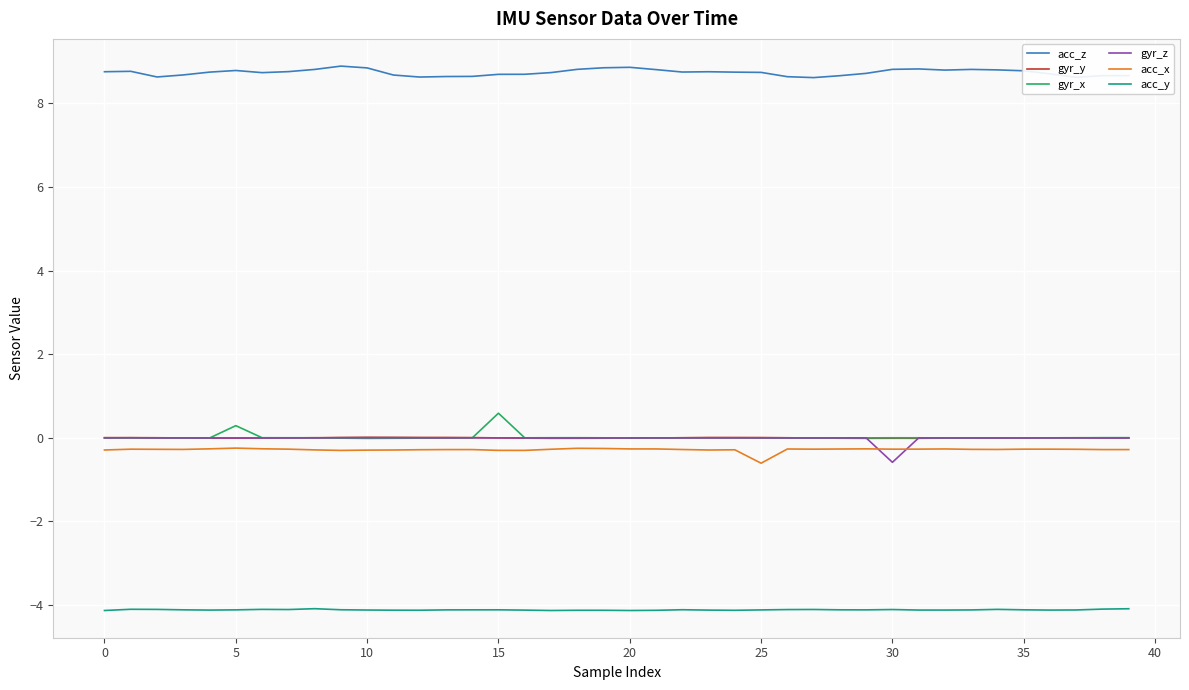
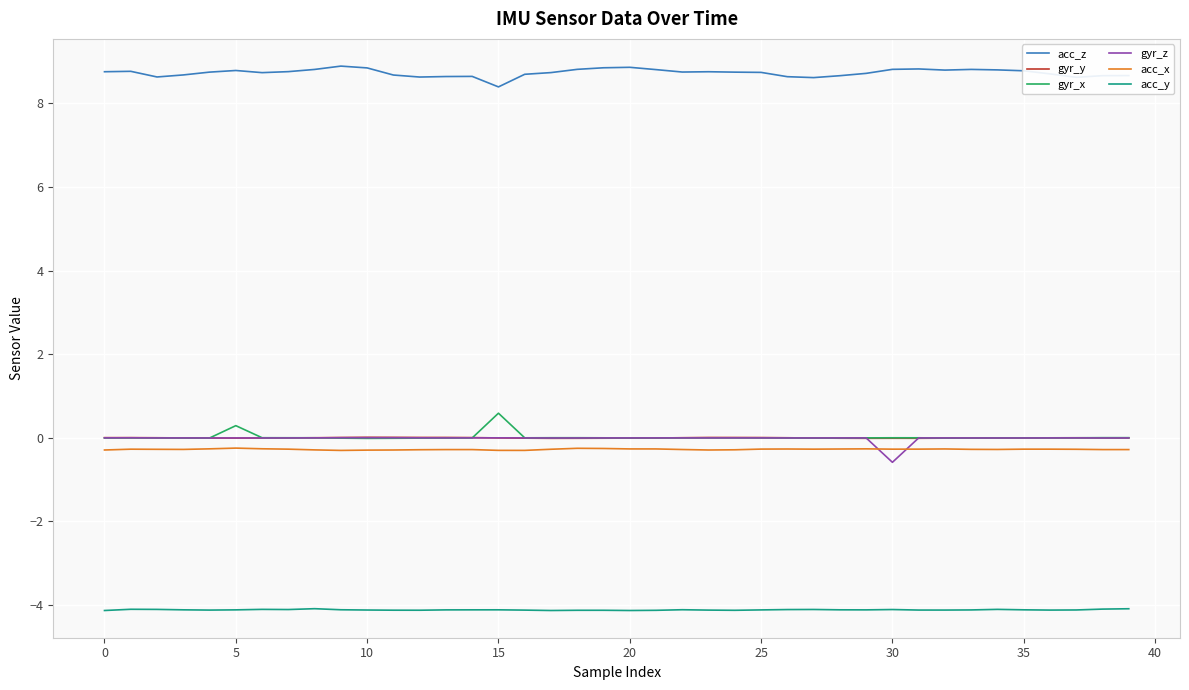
  {
    "acc_z": {
      "0": 8.8,
      "5": 8.8,
      "10": 8.9,
-     "15": 8.7,
+     "15": 8.4,
      "20": 8.9,
      "25": 8.7,
      "30": 8.8
    },
    "gyr_z": {
      "30": -0.6
    },
    "acc_x": {
      "0": -0.3,
      "5": -0.2,
      "10": -0.3,
      "15": -0.3,
      "20": -0.3,
-     "25": -0.6,
+     "25": -0.3,
      "30": -0.3,
      "35": -0.3
    }
  }
